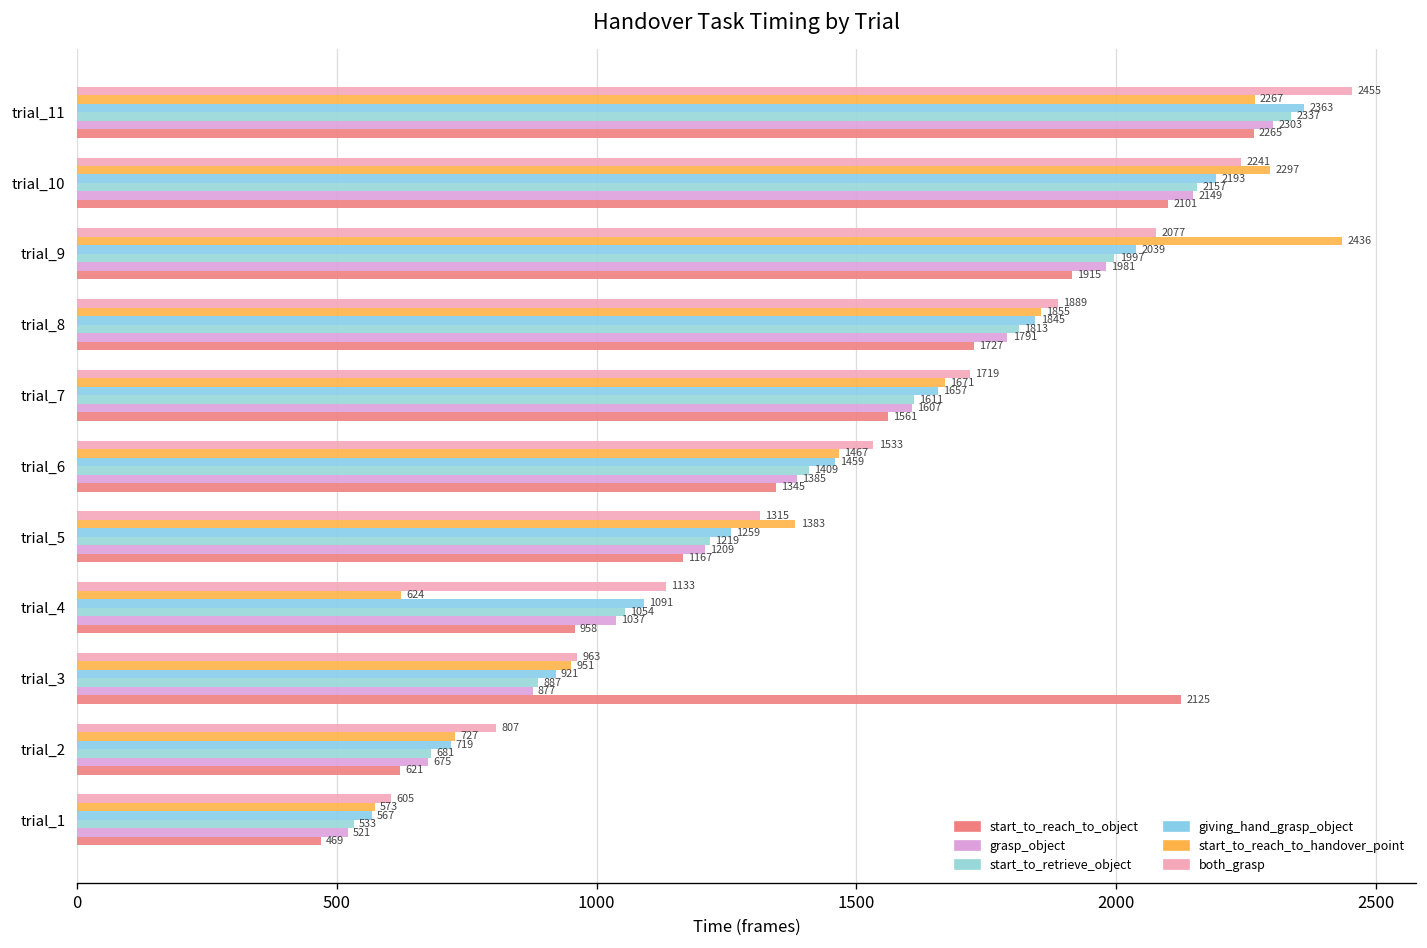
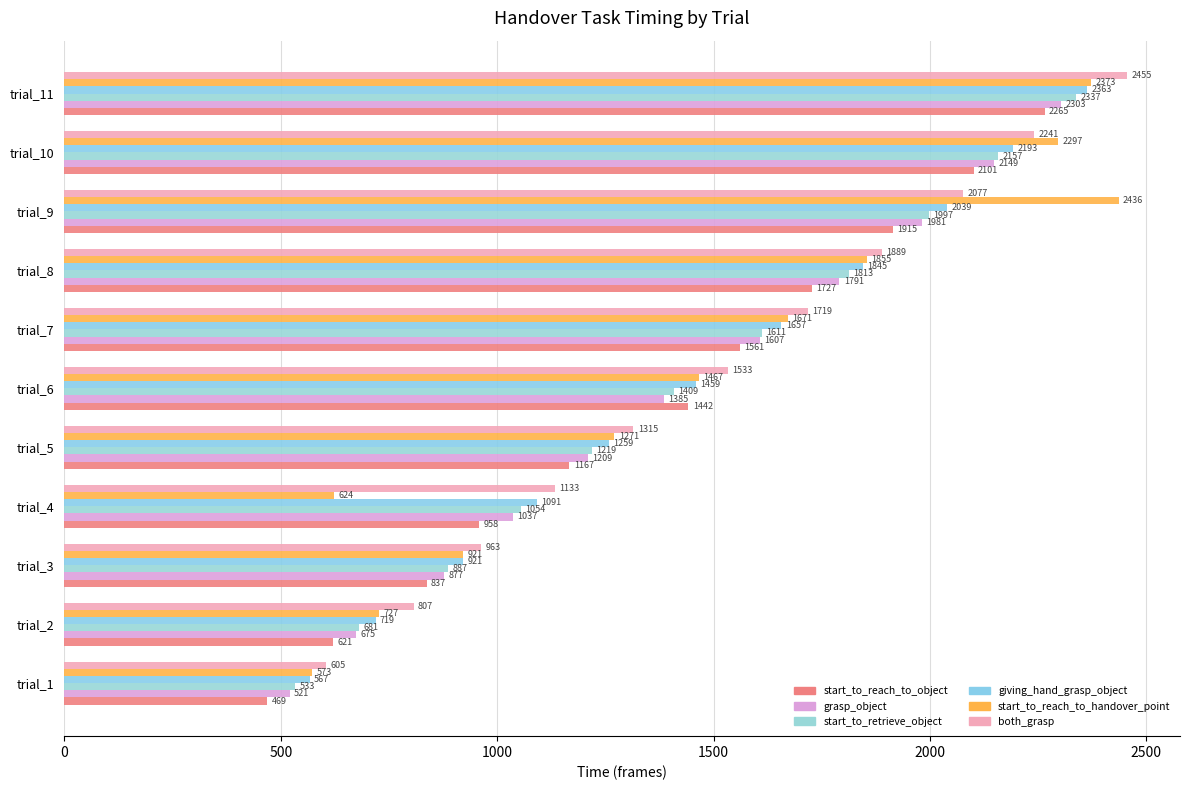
  {
    "start_to_reach_to_object": {
      "trial_11": 2265,
      "trial_10": 2101,
      "trial_9": 1915,
      "trial_8": 1727,
      "trial_7": 1561,
-     "trial_6": 1345,
+     "trial_6": 1442,
      "trial_5": 1167,
      "trial_4": 958,
-     "trial_3": 2125,
+     "trial_3": 837,
      "trial_2": 621,
      "trial_1": 469
    },
    "start_to_reach_to_handover_point": {
-     "trial_11": 2267,
+     "trial_11": 2373,
      "trial_10": 2297,
      "trial_9": 2436,
      "trial_7": 1671,
-     "trial_5": 1383,
+     "trial_5": 1271,
      "trial_4": 624,
-     "trial_3": 951
+     "trial_3": 921
    }
  }
